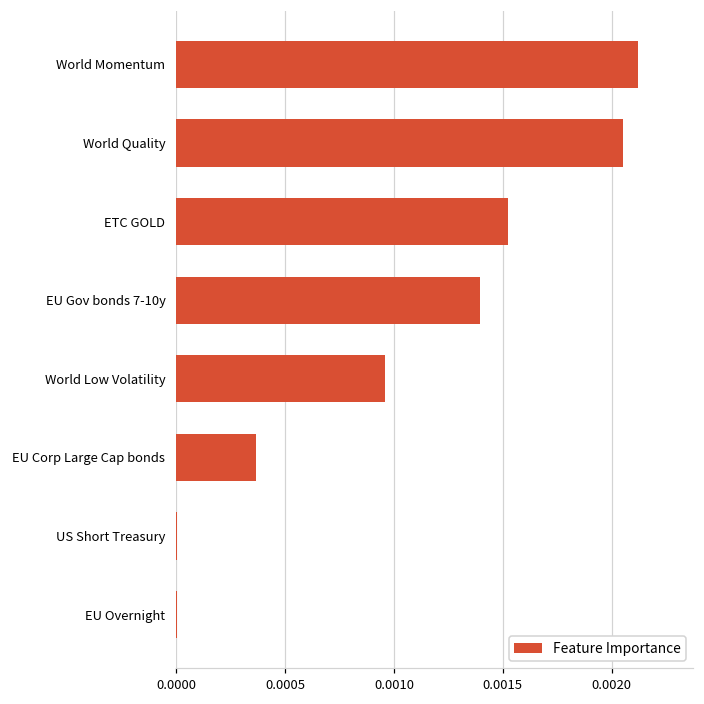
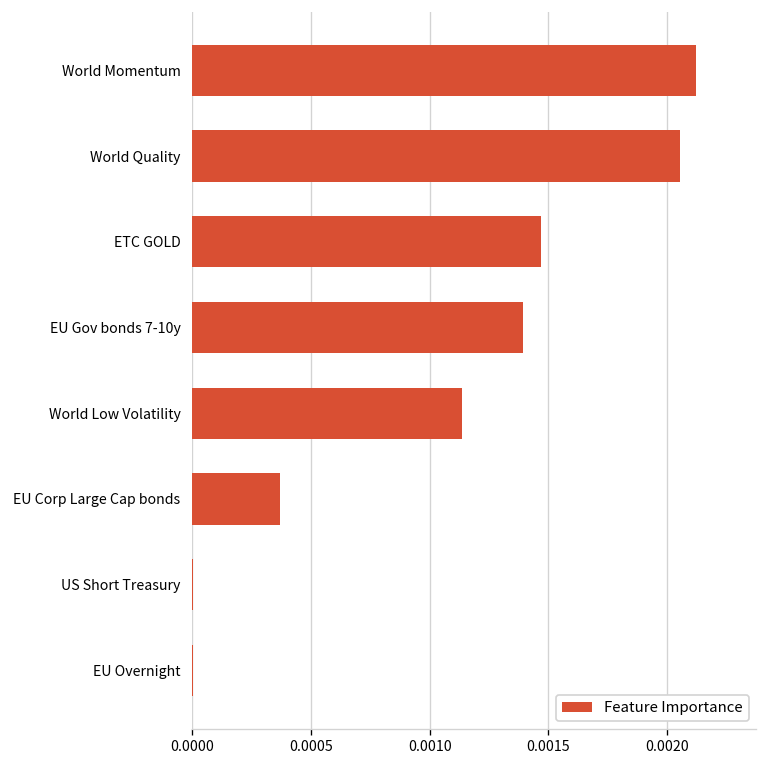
  {
    "World Momentum": 0.00212,
    "World Quality": 0.00205,
-   "ETC GOLD": 0.00152,
+   "ETC GOLD": 0.00147,
    "EU Gov bonds 7-10y": 0.00139,
-   "World Low Volatility": 0.00096,
+   "World Low Volatility": 0.00113,
    "EU Corp Large Cap bonds": 0.00037
  }
